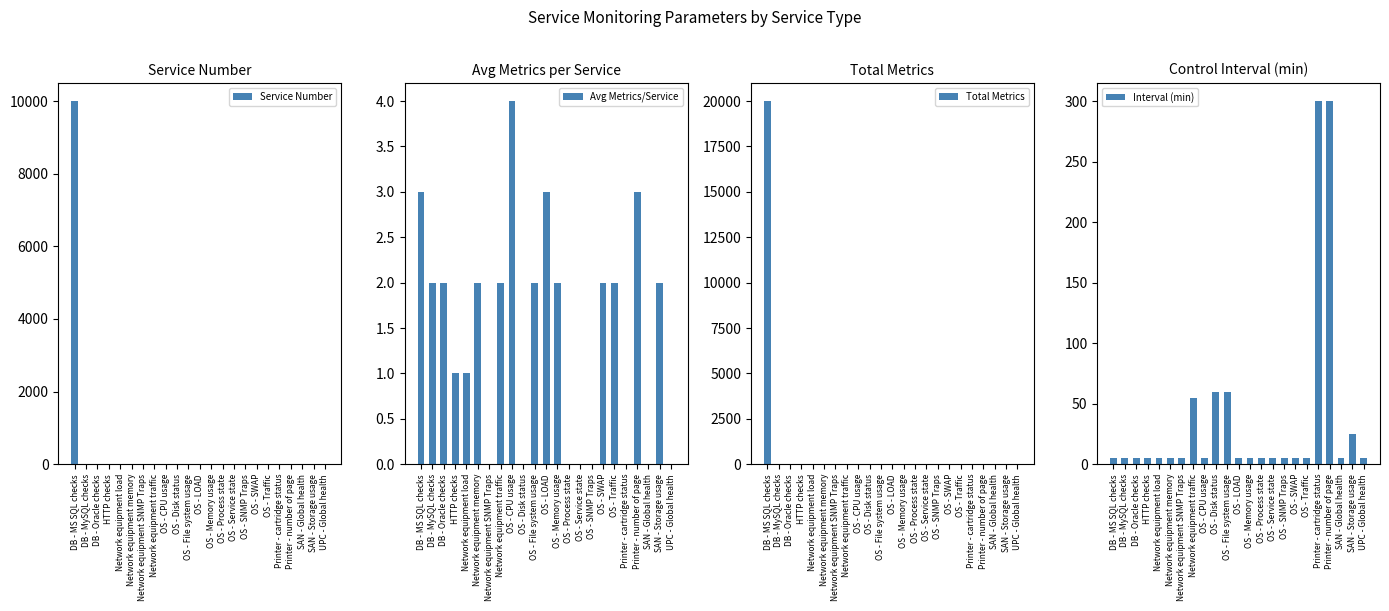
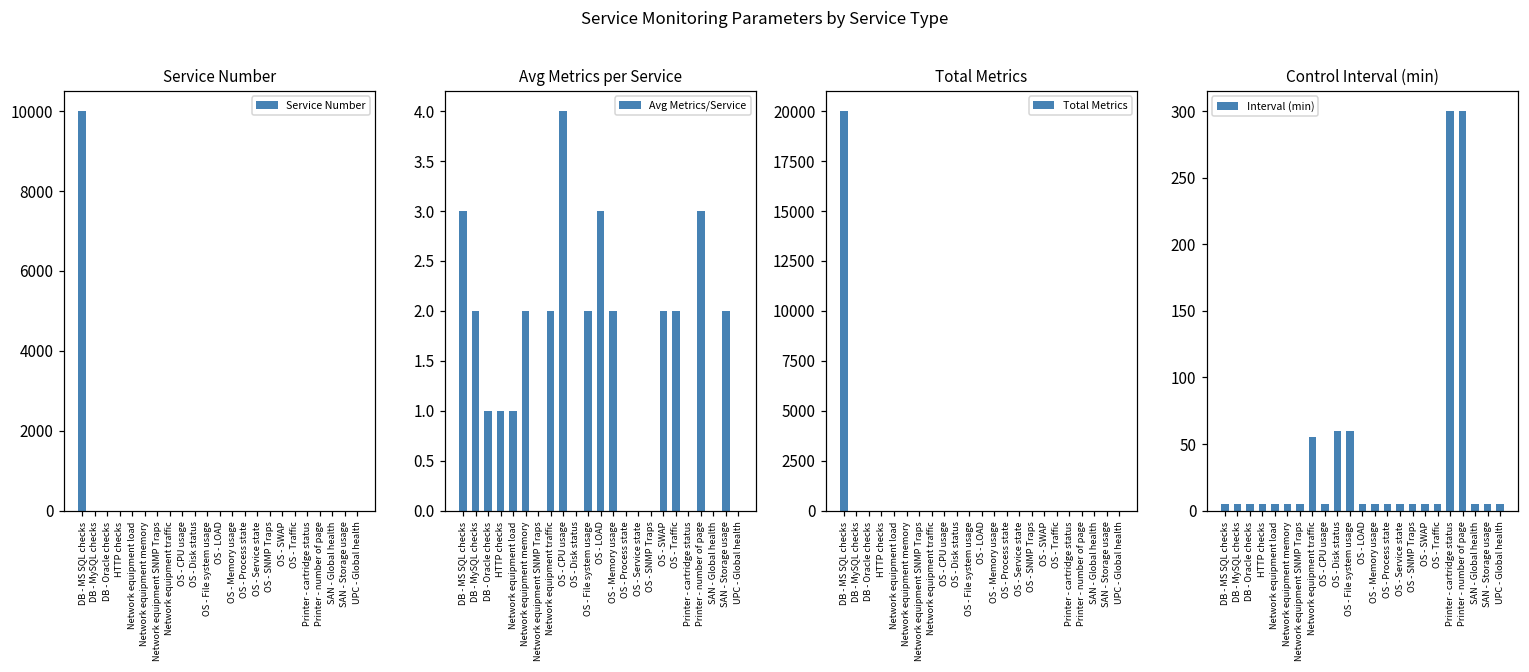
  {
    "Service Number": {
      "DB - MS SQL checks": 10000,
      "DB - MySQL checks": 0,
      "DB - Oracle checks": 0,
      "HTTP checks": 0,
      "Network equipment load": 0,
      "Network equipment memory": 0,
      "Network equipment SNMP Traps": 0,
      "Network equipment traffic": 0,
      "OS - CPU usage": 0,
      "OS - Disk status": 0,
      "OS - File system usage": 0,
      "OS - LOAD": 0,
      "OS - Memory usage": 0,
      "OS - Process state": 0,
      "OS - Service state": 0,
      "OS - SNMP Traps": 0,
      "OS - SWAP": 0,
      "OS - Traffic": 0,
      "Printer - cartridge status": 0,
      "Printer - number of page": 0,
      "SAN - Global health": 0,
      "SAN - Storage usage": 0,
      "UPC - Global health": 0
    },
    "Avg Metrics per Service": {
      "DB - MS SQL checks": 3,
      "DB - MySQL checks": 2,
-     "DB - Oracle checks": 2,
+     "DB - Oracle checks": 1,
      "HTTP checks": 1,
      "Network equipment load": 1,
      "Network equipment memory": 2,
      "Network equipment SNMP Traps": 0,
      "Network equipment traffic": 2,
      "OS - CPU usage": 4,
      "OS - Disk status": 0,
      "OS - File system usage": 2,
      "OS - LOAD": 3,
      "OS - Memory usage": 2,
      "OS - Process state": 0,
      "OS - Service state": 0,
      "OS - SNMP Traps": 0,
      "OS - SWAP": 2,
      "OS - Traffic": 2,
      "Printer - cartridge status": 0,
      "Printer - number of page": 3,
      "SAN - Global health": 0,
      "SAN - Storage usage": 2,
      "UPC - Global health": 0
    },
    "Total Metrics": {
      "DB - MS SQL checks": 20000,
      "DB - MySQL checks": 0,
      "DB - Oracle checks": 0,
      "HTTP checks": 0,
      "Network equipment load": 0,
      "Network equipment memory": 0,
      "Network equipment SNMP Traps": 0,
      "Network equipment traffic": 0,
      "OS - CPU usage": 0,
      "OS - Disk status": 0,
      "OS - File system usage": 0,
      "OS - LOAD": 0,
      "OS - Memory usage": 0,
      "OS - Process state": 0,
      "OS - Service state": 0,
      "OS - SNMP Traps": 0,
      "OS - SWAP": 0,
      "OS - Traffic": 0,
      "Printer - cartridge status": 0,
      "Printer - number of page": 0,
      "SAN - Global health": 0,
      "SAN - Storage usage": 0,
      "UPC - Global health": 0
    },
    "Control Interval (min)": {
      "DB - MS SQL checks": 5,
      "DB - MySQL checks": 5,
      "DB - Oracle checks": 5,
      "HTTP checks": 5,
      "Network equipment load": 5,
      "Network equipment memory": 5,
      "Network equipment SNMP Traps": 5,
      "Network equipment traffic": 55,
      "OS - CPU usage": 5,
      "OS - Disk status": 60,
      "OS - File system usage": 60,
      "OS - LOAD": 5,
      "OS - Memory usage": 5,
      "OS - Process state": 5,
      "OS - Service state": 5,
      "OS - SNMP Traps": 5,
      "OS - SWAP": 5,
      "OS - Traffic": 5,
      "Printer - cartridge status": 300,
      "Printer - number of page": 300,
      "SAN - Global health": 5,
-     "SAN - Storage usage": 25,
+     "SAN - Storage usage": 5,
      "UPC - Global health": 5
    }
  }
